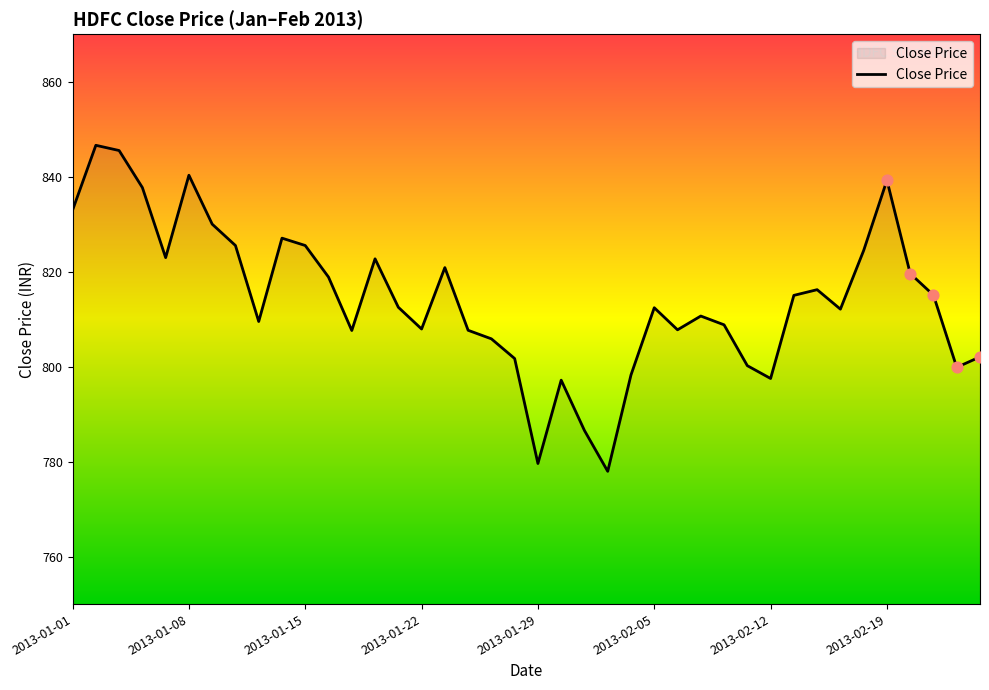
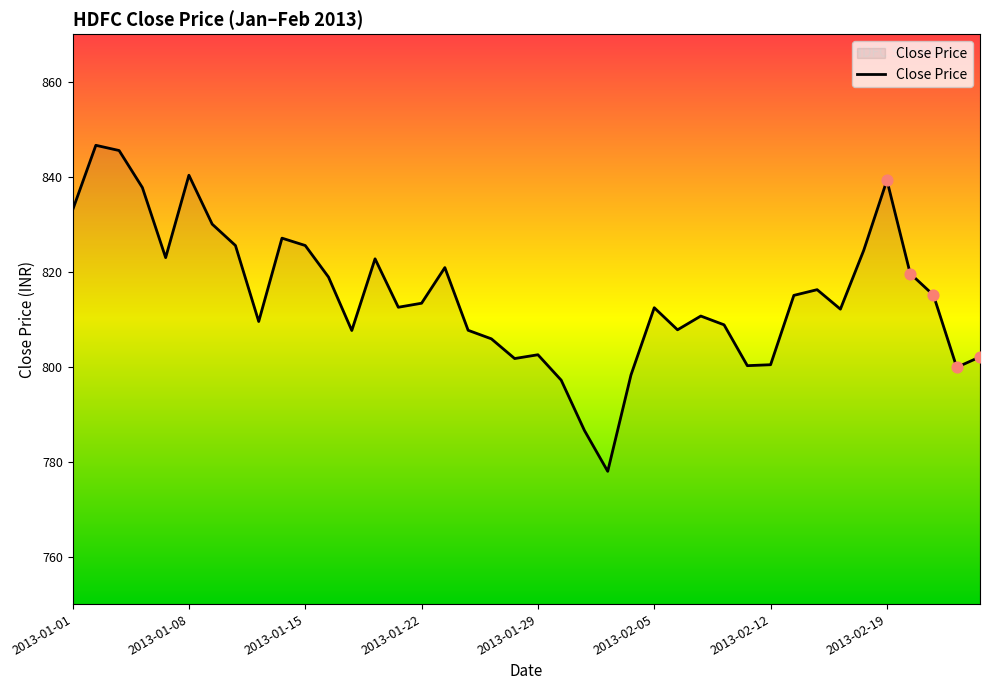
  {
    "Close Price": {
      "2013-01-01": 833,
      "2013-01-08": 840,
      "2013-01-15": 826,
-     "2013-01-22": 808,
-     "2013-01-29": 780,
+     "2013-01-22": 813,
+     "2013-01-29": 803,
      "2013-02-05": 812,
-     "2013-02-12": 798
+     "2013-02-12": 800
    }
  }
